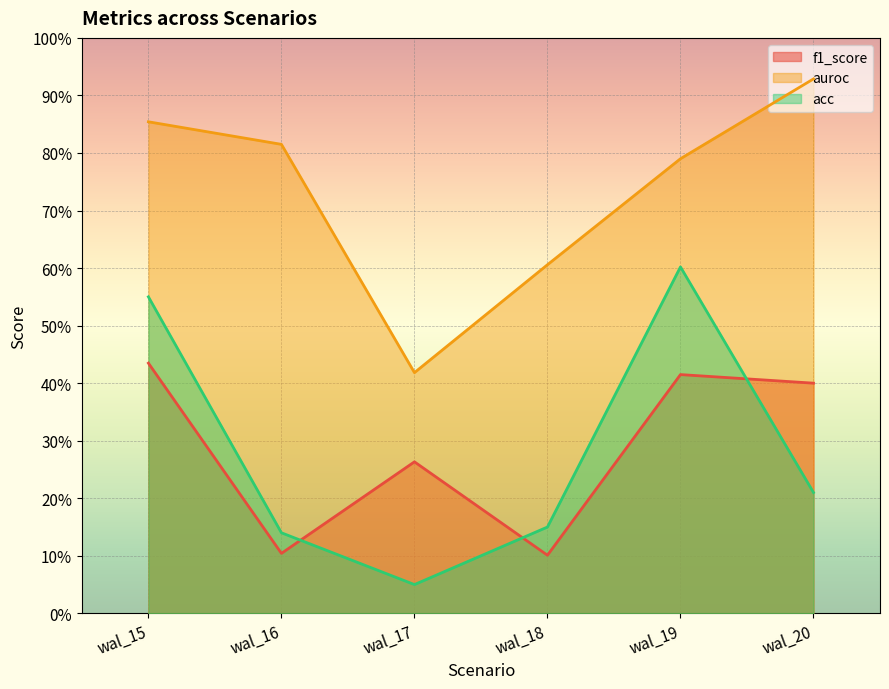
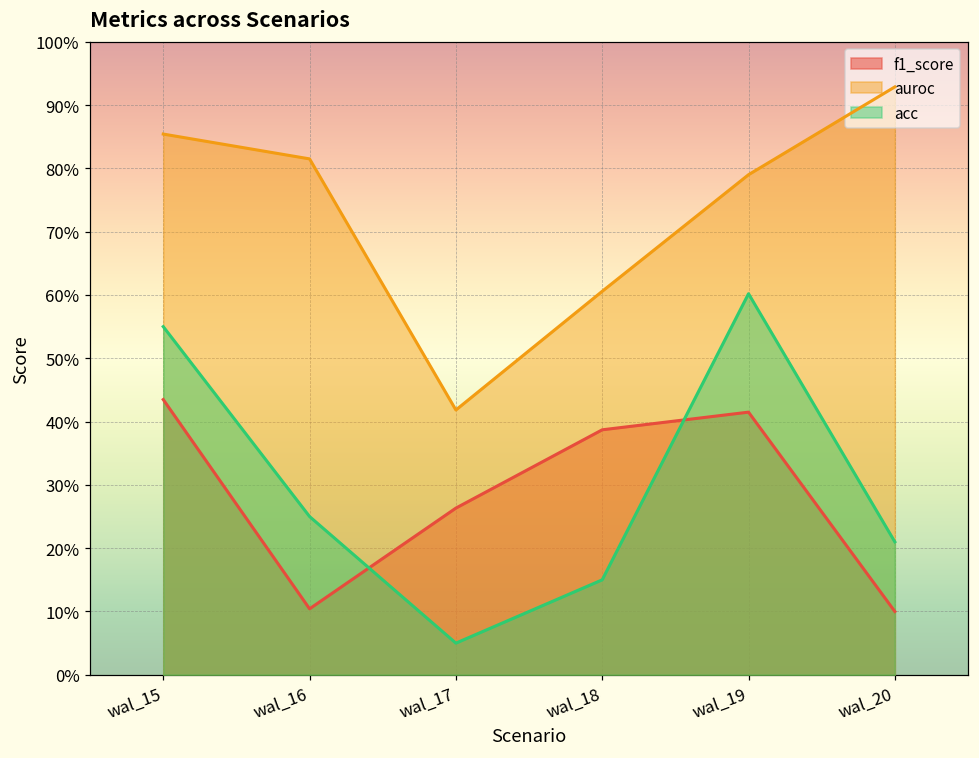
  {
    "f1_score": {
      "wal_15": "43%",
      "wal_16": "10%",
      "wal_17": "26%",
-     "wal_18": "10%",
+     "wal_18": "39%",
      "wal_19": "41%",
-     "wal_20": "40%"
+     "wal_20": "10%"
    },
    "auroc": {
      "wal_15": "85%",
      "wal_16": "82%",
      "wal_17": "42%",
      "wal_18": "61%",
      "wal_19": "79%"
    },
    "acc": {
      "wal_15": "55%",
-     "wal_16": "14%",
+     "wal_16": "25%",
      "wal_17": "5%",
      "wal_18": "15%",
      "wal_19": "60%",
      "wal_20": "21%"
    }
  }
